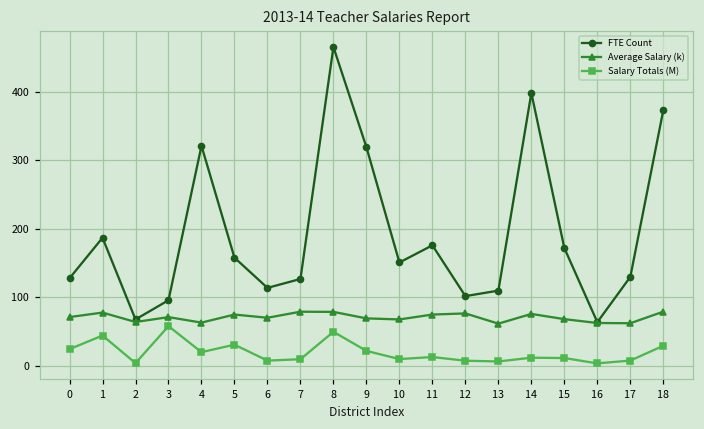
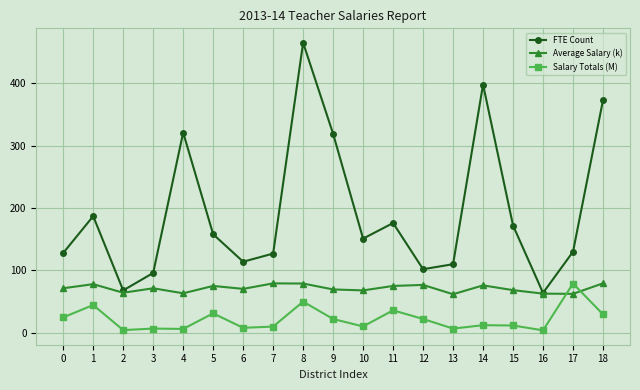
  {
    "Salary Totals (M)": {
      "0": 20,
      "1": 40,
      "2": 0,
-     "3": 60,
-     "4": 20,
+     "3": 10,
+     "4": 10,
      "5": 30,
      "6": 10,
      "7": 10,
      "8": 50,
      "9": 20,
      "10": 10,
-     "11": 10,
-     "12": 10,
+     "11": 40,
+     "12": 20,
      "13": 10,
      "14": 10,
      "15": 10,
      "16": 0,
-     "17": 10,
+     "17": 80,
      "18": 30
    }
  }
